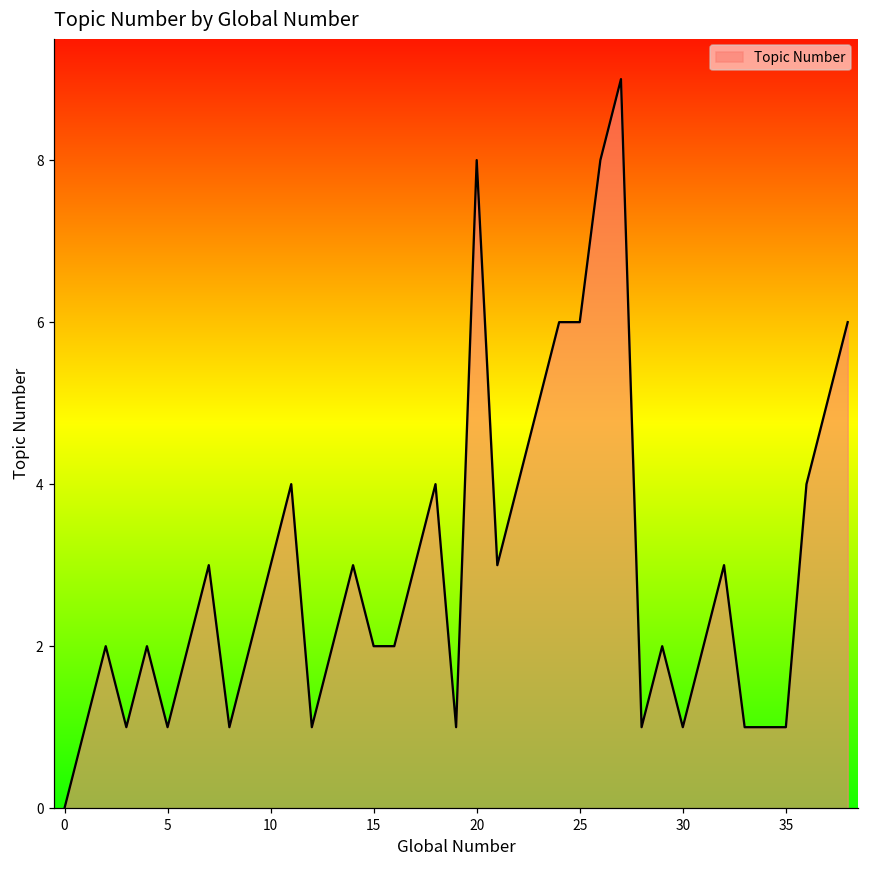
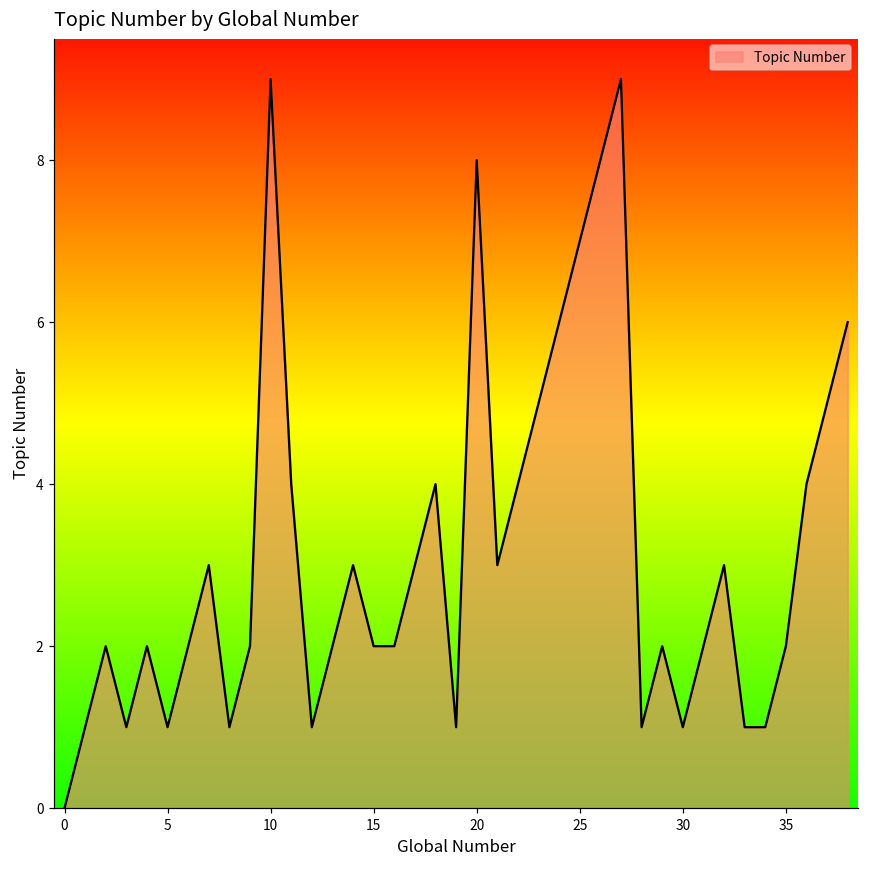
  {
    "0": 0,
    "5": 1,
-   "10": 3,
+   "10": 9,
    "15": 2,
    "20": 8,
-   "25": 6,
+   "25": 7,
    "30": 1,
-   "35": 1
+   "35": 2
  }
